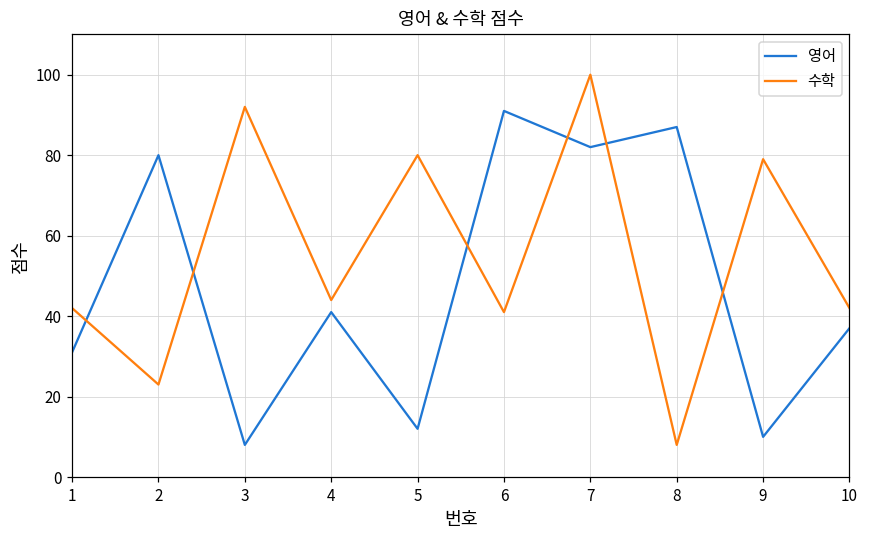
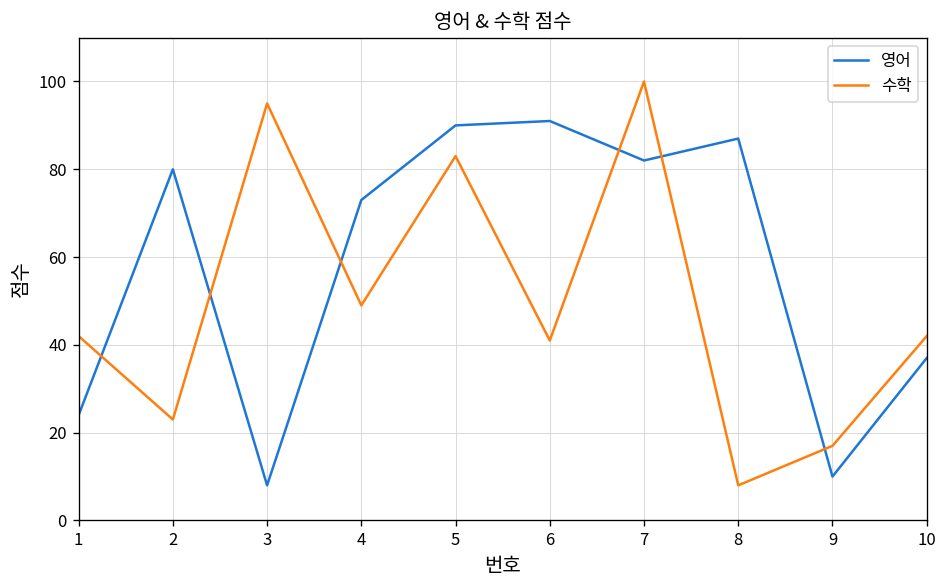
  {
    "영어": {
-     "1": 31,
+     "1": 24,
      "2": 80,
      "3": 8,
-     "4": 41,
-     "5": 12,
+     "4": 73,
+     "5": 90,
      "6": 91,
      "7": 82,
      "8": 87,
      "9": 10,
      "10": 37
    },
    "수학": {
      "1": 42,
      "2": 23,
-     "3": 92,
-     "4": 44,
-     "5": 80,
+     "3": 95,
+     "4": 49,
+     "5": 83,
      "6": 41,
      "7": 100,
      "8": 8,
-     "9": 79,
+     "9": 17,
      "10": 42
    }
  }
